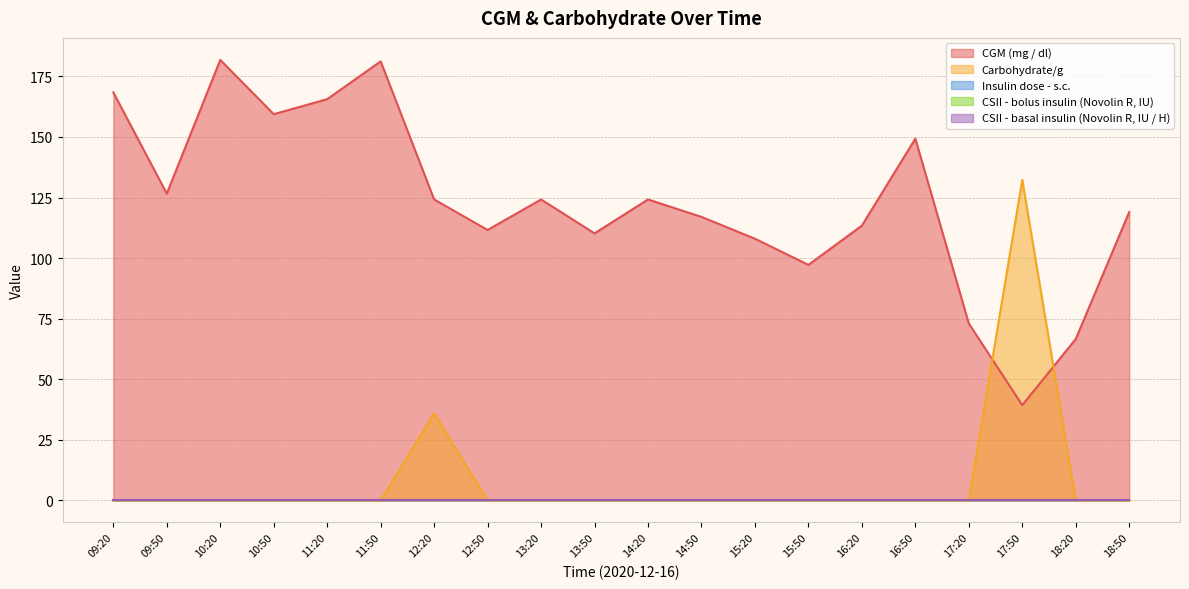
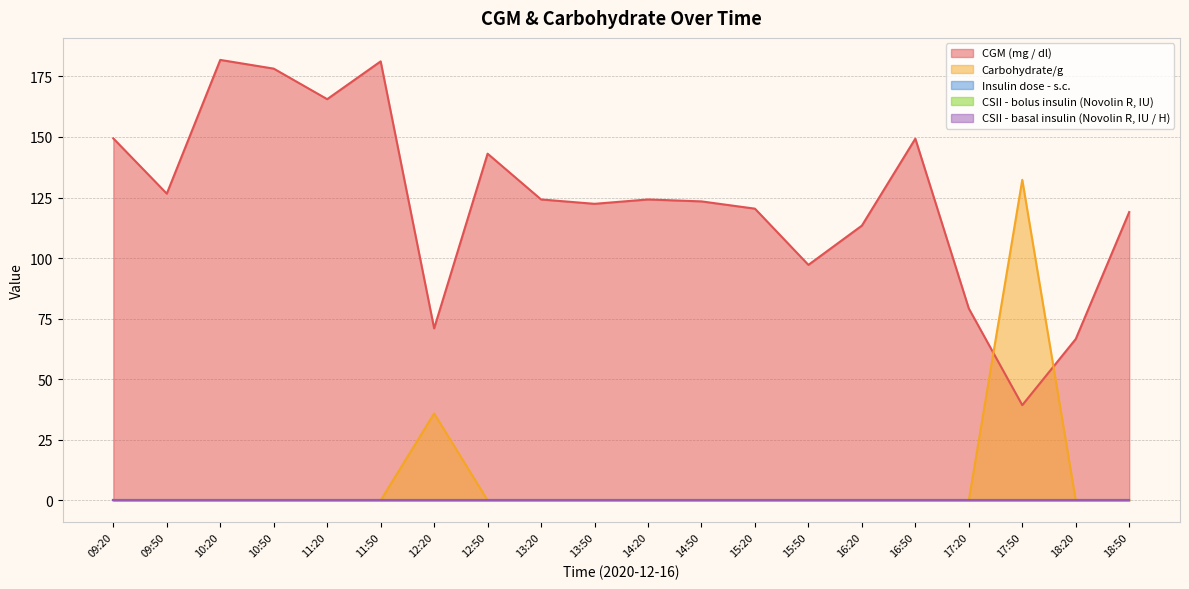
  {
    "CGM (mg / dl)": {
-     "09:20": 168,
+     "09:20": 149,
      "09:50": 127,
      "10:20": 182,
-     "10:50": 159,
+     "10:50": 178,
      "11:20": 166,
      "11:50": 181,
-     "12:20": 124,
-     "12:50": 112,
+     "12:20": 71,
+     "12:50": 143,
      "13:20": 124,
-     "13:50": 110,
+     "13:50": 122,
      "14:20": 124,
-     "14:50": 117,
-     "15:20": 108,
+     "14:50": 123,
+     "15:20": 120,
      "15:50": 97,
      "16:20": 113,
      "16:50": 149,
-     "17:20": 73,
+     "17:20": 79,
      "17:50": 39,
      "18:20": 67,
      "18:50": 119
    },
    "Carbohydrate/g": {
      "12:20": 36,
      "17:50": 132
    },
    "CSII - basal insulin (Novolin R, IU / H)": {
      "12:20": 0,
      "17:50": 0
    }
  }
